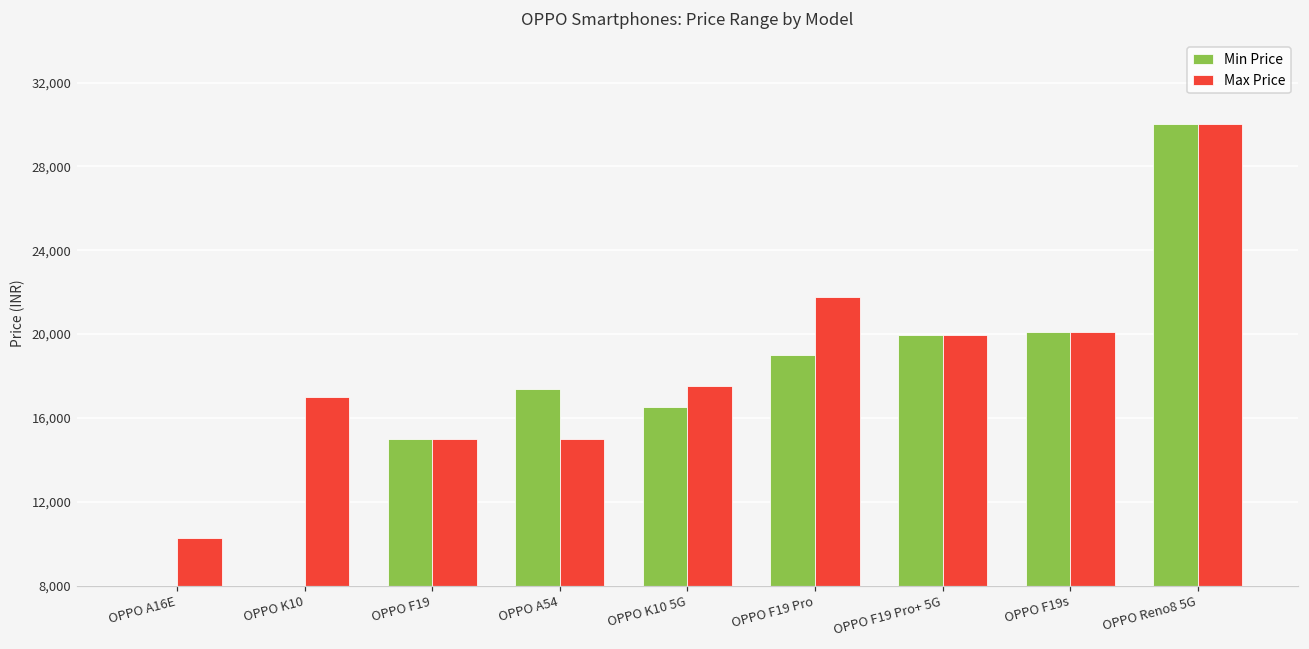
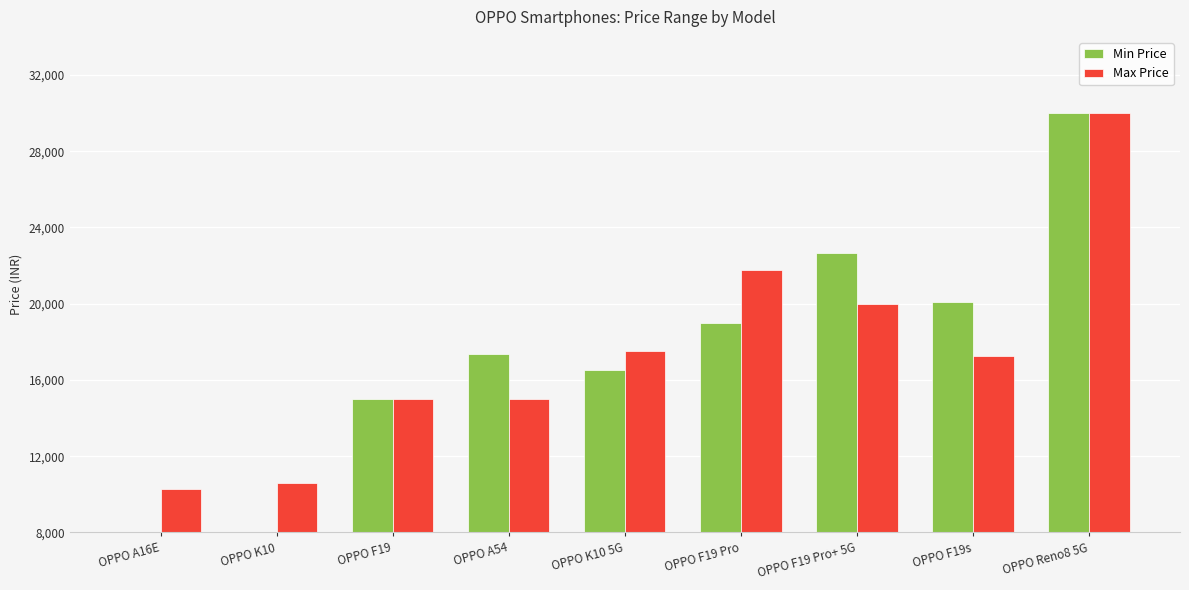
  {
    "Min Price": {
      "OPPO F19": "15,000",
      "OPPO A54": "17,400",
      "OPPO K10 5G": "16,500",
      "OPPO F19 Pro": "19,000",
-     "OPPO F19 Pro+ 5G": "20,000",
+     "OPPO F19 Pro+ 5G": "22,700",
      "OPPO F19s": "20,100",
      "OPPO Reno8 5G": "30,000"
    },
    "Max Price": {
      "OPPO A16E": "10,300",
-     "OPPO K10": "17,000",
+     "OPPO K10": "10,600",
      "OPPO F19": "15,000",
      "OPPO A54": "15,000",
      "OPPO K10 5G": "17,500",
      "OPPO F19 Pro": "21,800",
      "OPPO F19 Pro+ 5G": "20,000",
-     "OPPO F19s": "20,100",
+     "OPPO F19s": "17,300",
      "OPPO Reno8 5G": "30,000"
    }
  }
